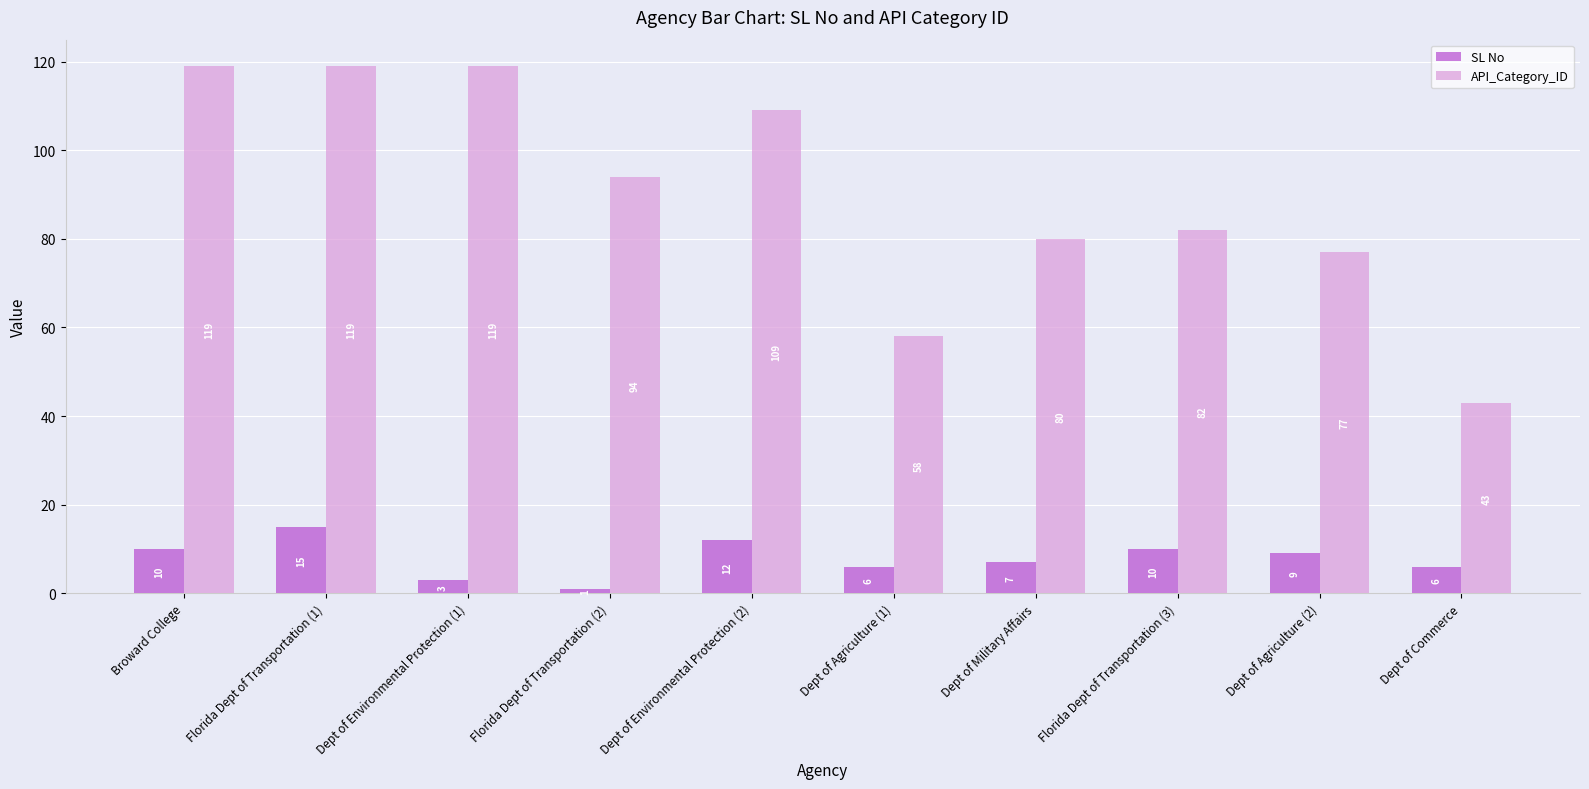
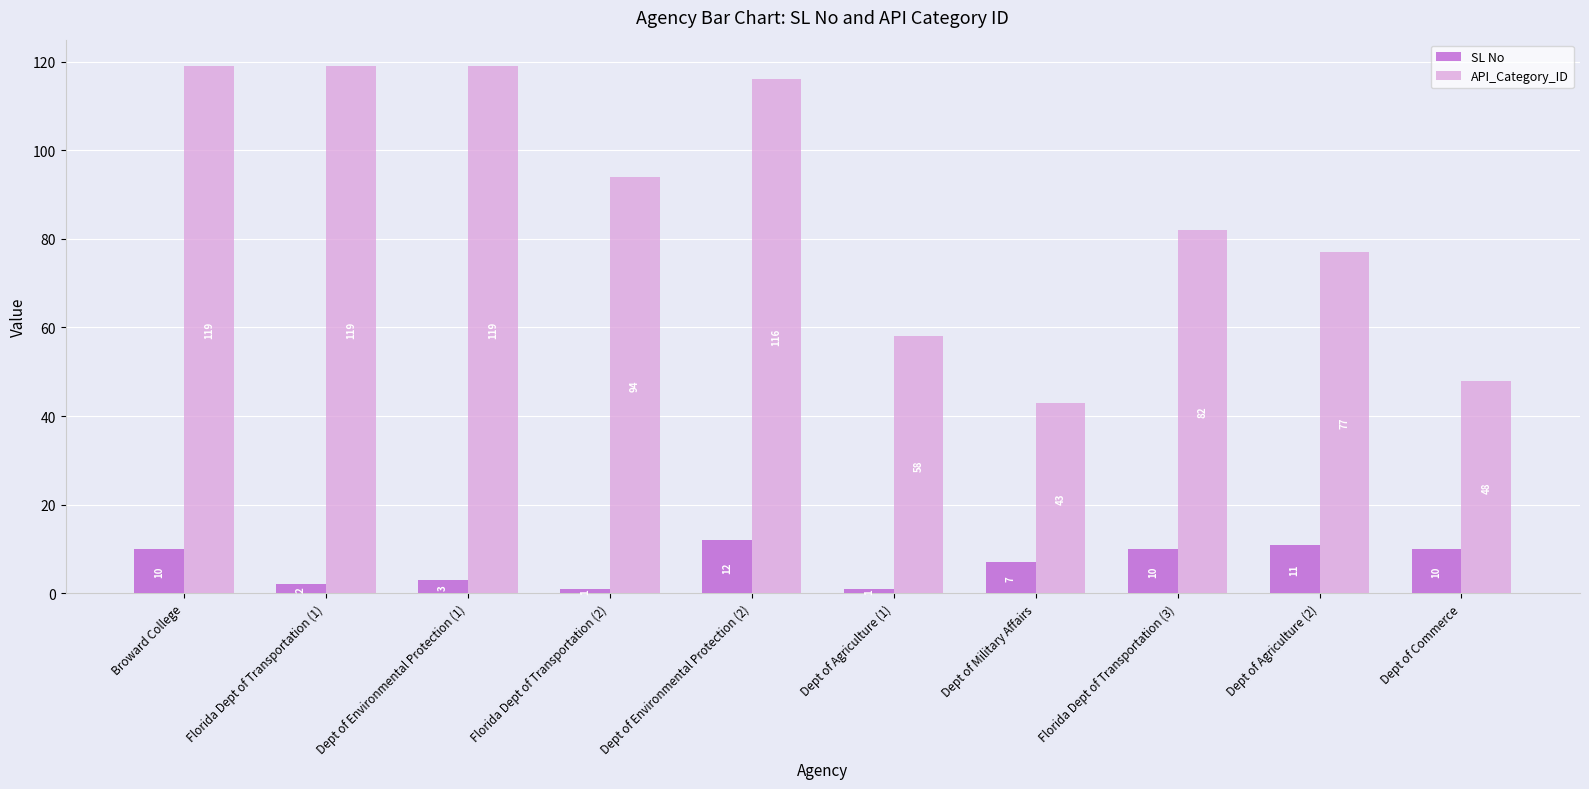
  {
    "SL No": {
      "Broward College": 10,
-     "Florida Dept of Transportation (1)": 15,
+     "Florida Dept of Transportation (1)": 2,
      "Dept of Environmental Protection (1)": 3,
      "Dept of Environmental Protection (2)": 12,
-     "Dept of Agriculture (1)": 6,
+     "Dept of Agriculture (1)": 1,
      "Dept of Military Affairs": 7,
      "Florida Dept of Transportation (3)": 10,
-     "Dept of Agriculture (2)": 9,
-     "Dept of Commerce": 6
+     "Dept of Agriculture (2)": 11,
+     "Dept of Commerce": 10
    },
    "API_Category_ID": {
      "Broward College": 119,
      "Florida Dept of Transportation (1)": 119,
      "Dept of Environmental Protection (1)": 119,
      "Florida Dept of Transportation (2)": 94,
-     "Dept of Environmental Protection (2)": 109,
+     "Dept of Environmental Protection (2)": 116,
      "Dept of Agriculture (1)": 58,
-     "Dept of Military Affairs": 80,
+     "Dept of Military Affairs": 43,
      "Florida Dept of Transportation (3)": 82,
      "Dept of Agriculture (2)": 77,
-     "Dept of Commerce": 43
+     "Dept of Commerce": 48
    }
  }
